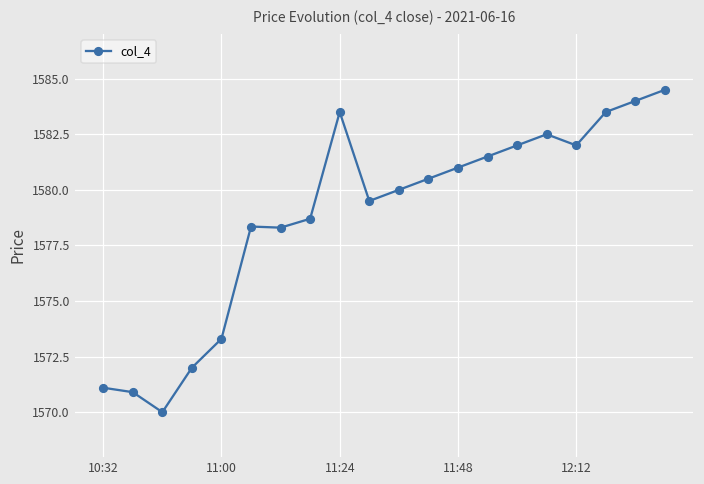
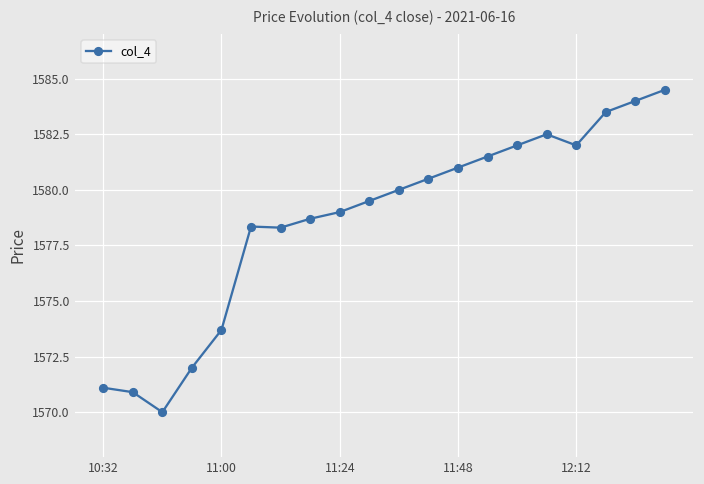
  {
    "10:32": 1571.1,
-   "11:00": 1573.3,
-   "11:24": 1583.5,
+   "11:00": 1573.7,
+   "11:24": 1579.0,
    "11:48": 1581.0,
    "12:12": 1582.0
  }
